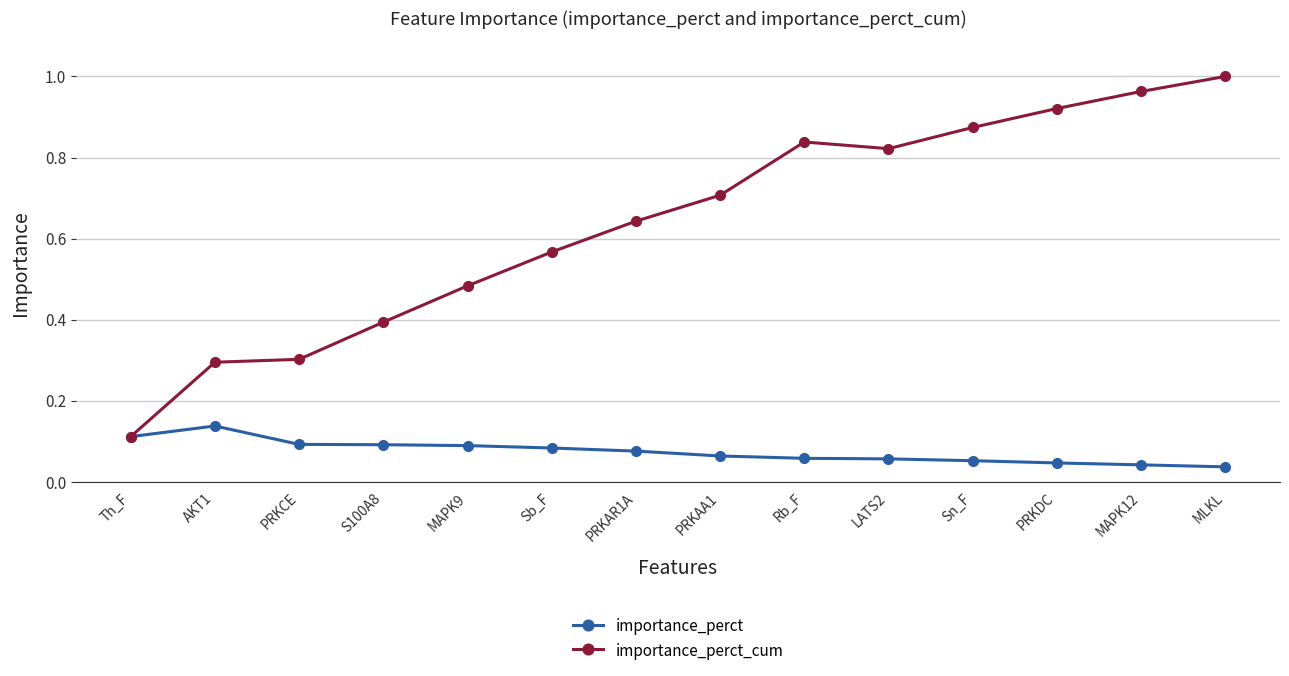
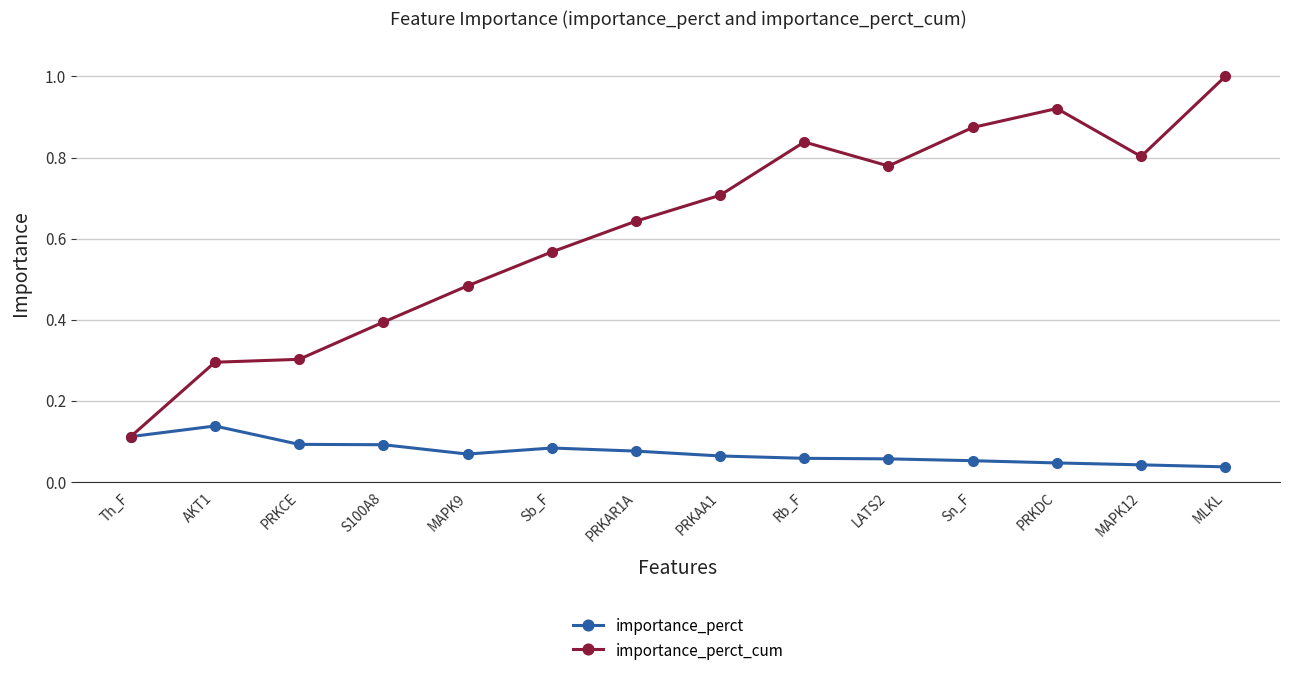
  {
    "importance_perct": {
      "AKT1": 0.14,
      "PRKCE": 0.09,
      "S100A8": 0.09,
-     "MAPK9": 0.09,
+     "MAPK9": 0.07,
      "Sb_F": 0.08,
      "PRKAR1A": 0.08,
      "PRKAA1": 0.06,
      "Rb_F": 0.06,
      "LATS2": 0.06,
      "Sn_F": 0.05,
      "PRKDC": 0.05,
      "MAPK12": 0.04,
      "MLKL": 0.04
    },
    "importance_perct_cum": {
      "AKT1": 0.30,
      "PRKCE": 0.30,
      "S100A8": 0.39,
      "MAPK9": 0.48,
      "Sb_F": 0.57,
      "PRKAR1A": 0.64,
      "PRKAA1": 0.71,
      "Rb_F": 0.84,
-     "LATS2": 0.82,
+     "LATS2": 0.78,
      "Sn_F": 0.87,
      "PRKDC": 0.92,
-     "MAPK12": 0.96,
+     "MAPK12": 0.80,
      "MLKL": 1.00
    }
  }
